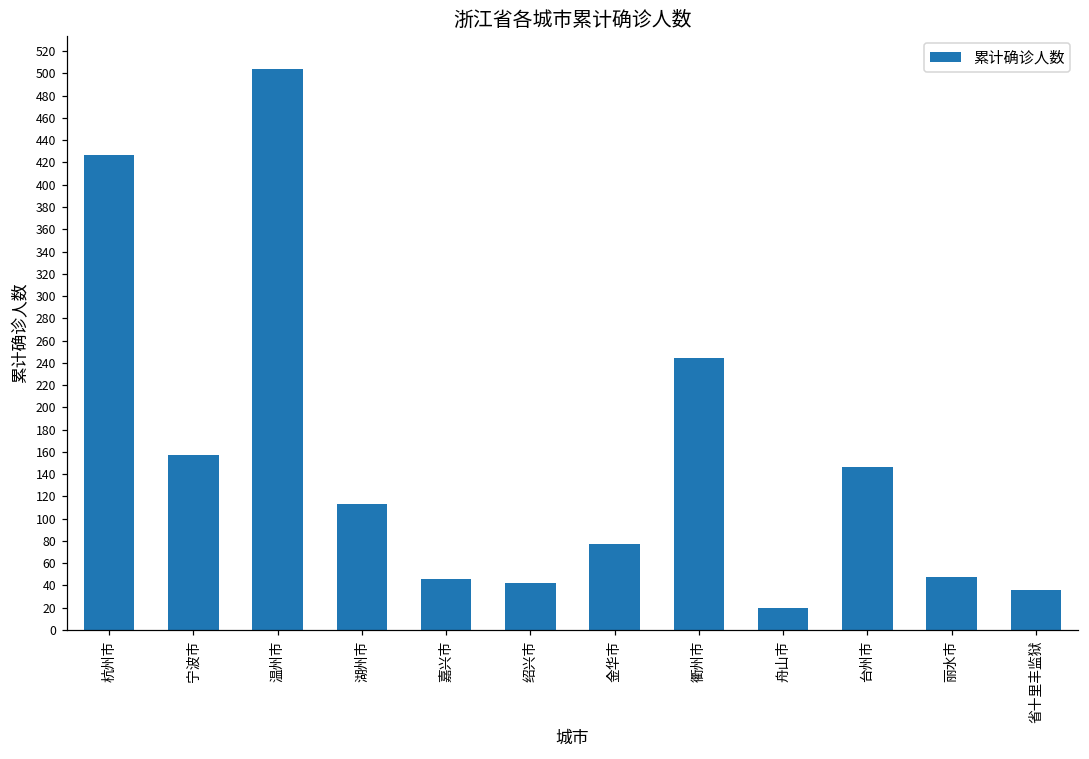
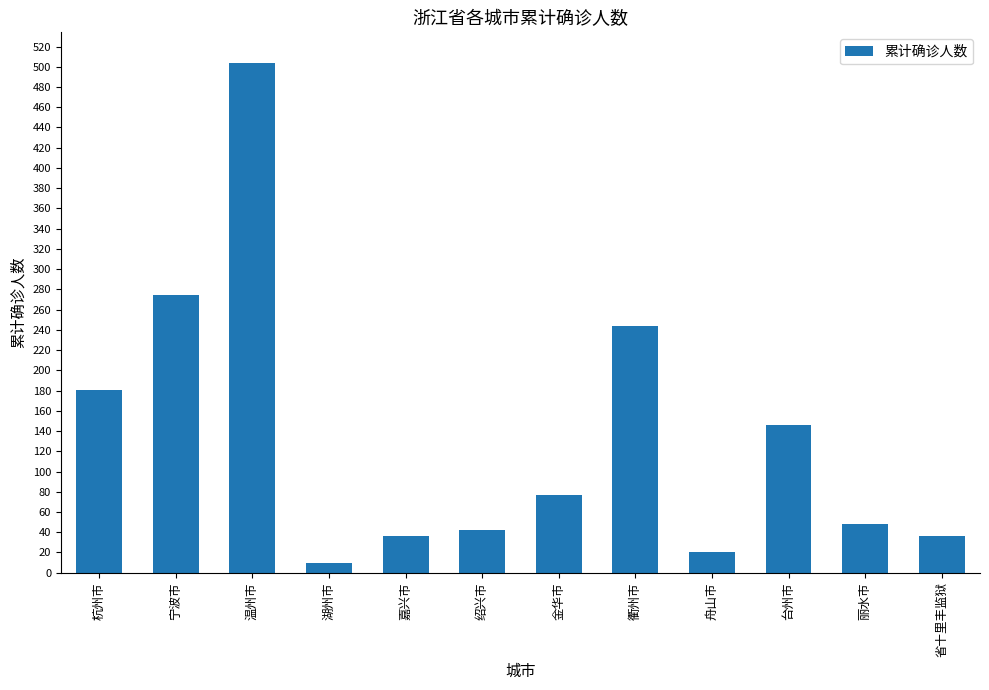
  {
-   "杭州市": 427,
-   "宁波市": 157,
+   "杭州市": 181,
+   "宁波市": 274,
    "温州市": 504,
-   "湖州市": 113,
-   "嘉兴市": 46,
+   "湖州市": 10,
+   "嘉兴市": 36,
    "绍兴市": 42,
    "金华市": 77,
    "衢州市": 244,
    "舟山市": 20,
    "台州市": 146,
    "丽水市": 48,
    "省十里丰监狱": 36
  }
